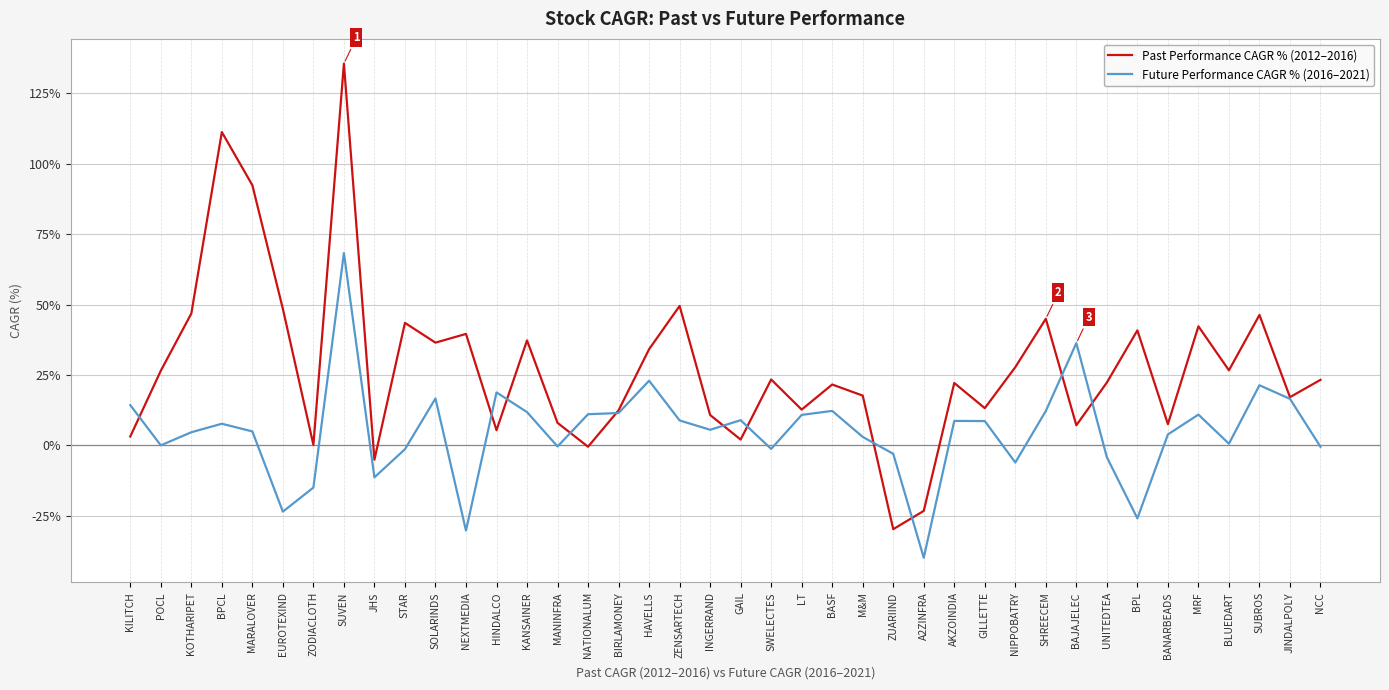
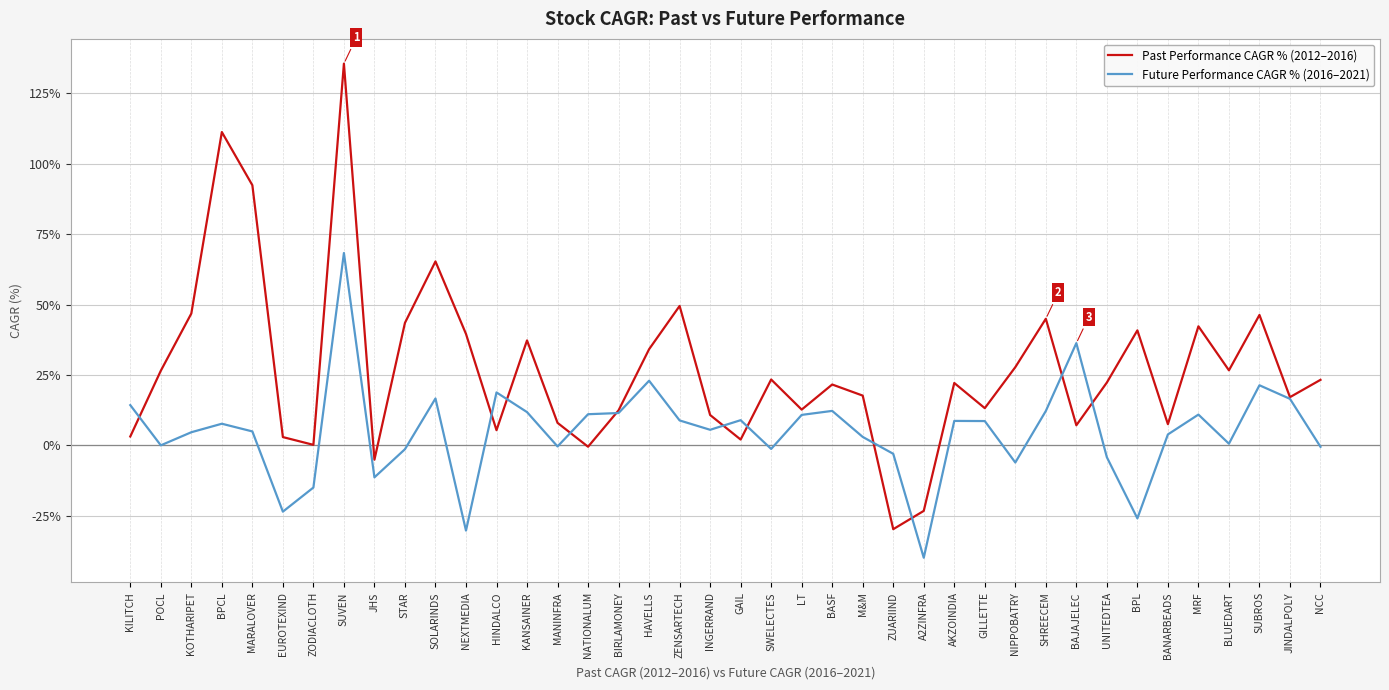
  {
    "Past Performance CAGR % (2012–2016)": {
      "KILITCH": "3%",
      "POCL": "26%",
      "KOTHARIPET": "47%",
      "BPCL": "111%",
      "MARALOVER": "92%",
-     "EUROTEXIND": "48%",
+     "EUROTEXIND": "3%",
      "ZODIACLOTH": "0%",
      "SUVEN": "136%",
      "JHS": "-5%",
      "STAR": "43%",
-     "SOLARINDS": "36%",
+     "SOLARINDS": "65%",
      "NEXTMEDIA": "40%",
      "HINDALCO": "5%",
      "KANSAINER": "37%",
      "MANINFRA": "8%",
      "NATIONALUM": "-1%",
      "BIRLAMONEY": "12%",
      "HAVELLS": "34%",
      "ZENSARTECH": "50%",
      "INGERRAND": "11%",
      "GAIL": "2%",
      "SWELECTES": "23%",
      "LT": "13%",
      "BASF": "22%",
      "M&M": "18%",
      "ZUARIIND": "-30%",
      "A2ZINFRA": "-23%",
      "AKZOINDIA": "22%",
      "GILLETTE": "13%",
      "NIPPOBATRY": "28%",
      "SHREECEM": "45%",
      "BAJAJELEC": "7%",
      "UNITEDTEA": "22%",
      "BPL": "41%",
      "BANARBEADS": "8%",
      "MRF": "42%",
      "BLUEDART": "27%",
      "SUBROS": "46%",
      "NCC": "23%"
    },
    "Future Performance CAGR % (2016–2021)": {
      "KILITCH": "14%",
      "POCL": "0%",
      "KOTHARIPET": "5%",
      "BPCL": "8%",
      "MARALOVER": "5%",
      "EUROTEXIND": "-24%",
      "ZODIACLOTH": "-15%",
      "SUVEN": "68%",
      "JHS": "-11%",
      "STAR": "-1%",
      "SOLARINDS": "17%",
      "NEXTMEDIA": "-30%",
      "HINDALCO": "19%",
      "KANSAINER": "12%",
      "MANINFRA": "0%",
      "NATIONALUM": "11%",
      "BIRLAMONEY": "11%",
      "HAVELLS": "23%",
      "ZENSARTECH": "9%",
      "INGERRAND": "6%",
      "GAIL": "9%",
      "SWELECTES": "-1%",
      "LT": "11%",
      "BASF": "12%",
      "M&M": "3%",
      "ZUARIIND": "-3%",
      "A2ZINFRA": "-40%",
      "AKZOINDIA": "9%",
      "GILLETTE": "9%",
      "NIPPOBATRY": "-6%",
      "SHREECEM": "12%",
      "BAJAJELEC": "36%",
      "UNITEDTEA": "-4%",
      "BPL": "-26%",
      "BANARBEADS": "4%",
      "MRF": "11%",
      "BLUEDART": "1%",
      "SUBROS": "21%",
      "NCC": "-1%"
    }
  }
